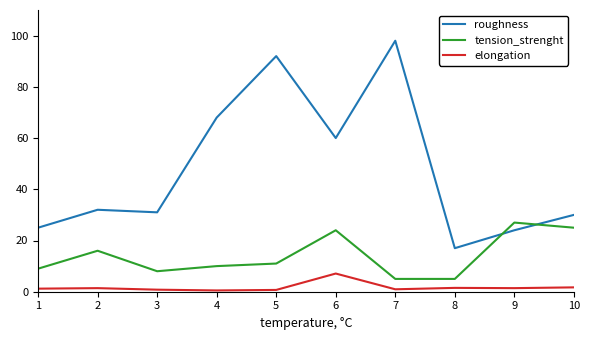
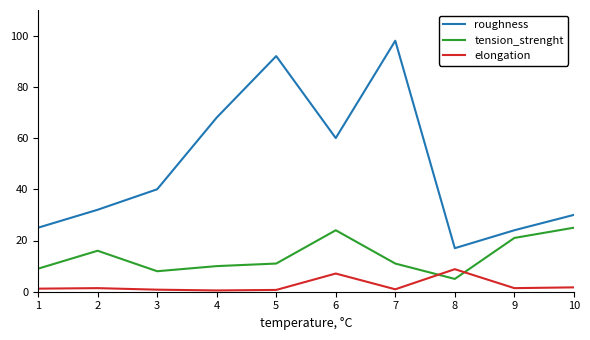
  {
    "roughness": {
      "1": 25,
      "2": 32,
-     "3": 31,
+     "3": 40,
      "4": 68,
      "5": 92,
      "6": 60,
      "7": 98,
      "8": 17,
      "9": 24,
      "10": 30
    },
    "tension_strenght": {
      "1": 9,
      "2": 16,
      "3": 8,
      "4": 10,
      "5": 11,
      "6": 24,
-     "7": 5,
+     "7": 11,
      "8": 5,
-     "9": 27,
+     "9": 21,
      "10": 25
    },
    "elongation": {
      "1": 1,
      "2": 1,
      "3": 1,
      "4": 1,
      "5": 1,
      "6": 7,
      "7": 1,
-     "8": 2,
+     "8": 9,
      "9": 1,
      "10": 2
    }
  }
